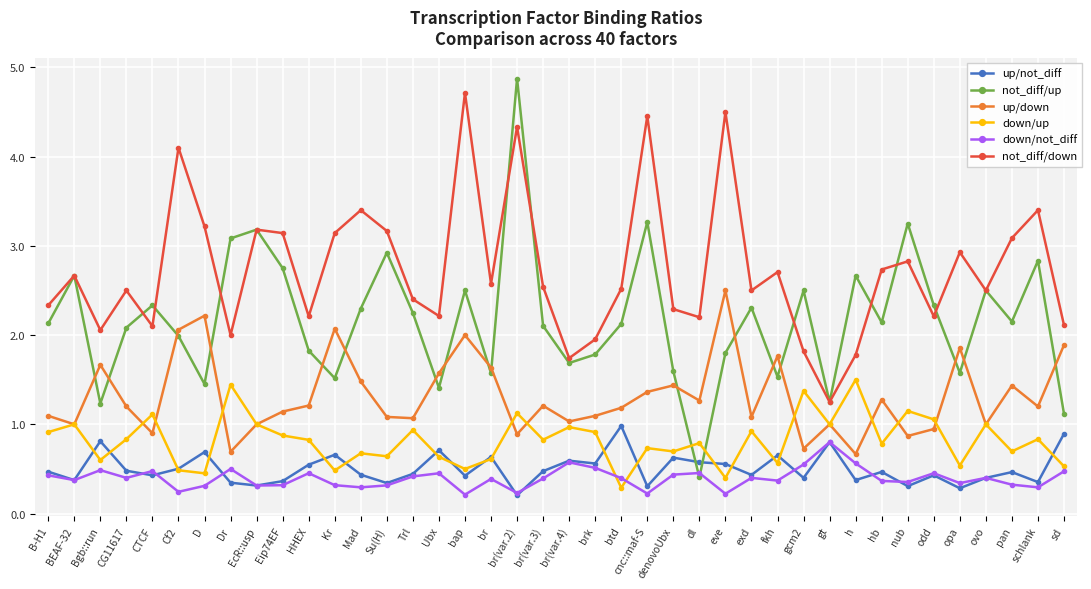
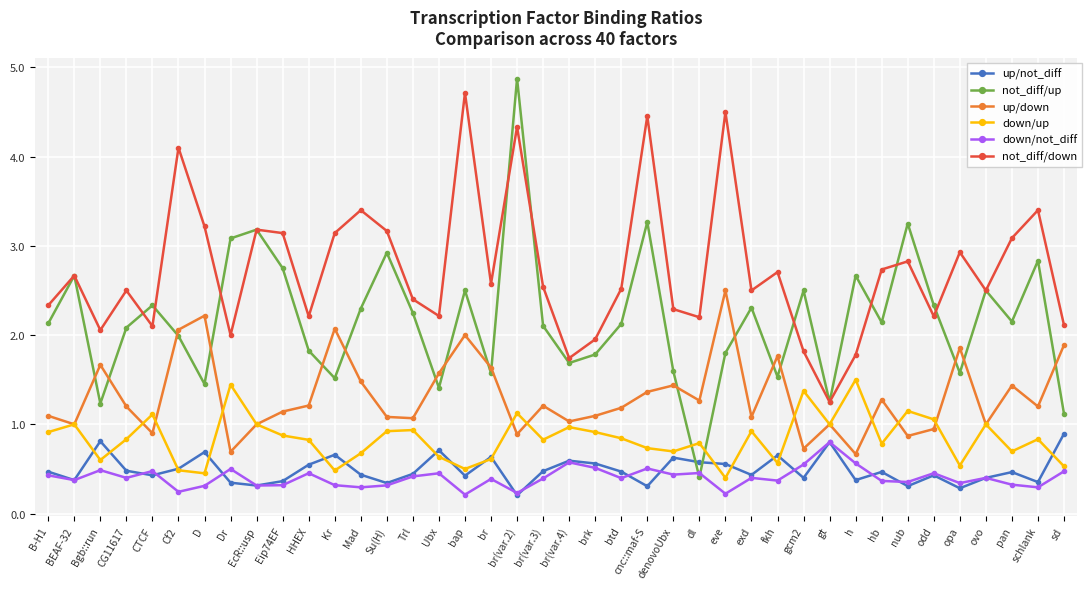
  {
    "up/not_diff": {
      "B-H1": 0.5,
      "Bgb::run": 0.8,
      "CG11617": 0.5,
      "CTCF": 0.4,
      "D": 0.7,
      "Dr": 0.3,
      "Eip74EF": 0.4,
      "HHEX": 0.5,
      "Kr": 0.7,
      "Mad": 0.4,
      "Ubx": 0.7,
      "bap": 0.4,
      "br(var.3)": 0.5,
      "brk": 0.6,
-     "btd": 1.0,
+     "btd": 0.5,
      "cnc::maf-S": 0.3,
      "denovoUbx": 0.6,
      "dl": 0.6,
      "eve": 0.6,
      "exd": 0.4,
      "fkh": 0.7,
      "gcm2": 0.4,
      "h": 0.4,
      "hb": 0.5,
      "nub": 0.3,
      "opa": 0.3,
      "pan": 0.5,
      "schlank": 0.4,
      "sd": 0.9
    },
    "not_diff/up": {
      "B-H1": 2.1,
      "Bgb::run": 1.2,
      "CG11617": 2.1,
      "CTCF": 2.3,
      "Cf2": 2.0,
      "D": 1.5,
      "Dr": 3.1,
      "Eip74EF": 2.8,
      "HHEX": 1.8,
      "Kr": 1.5,
      "Mad": 2.3,
      "Su(H)": 2.9,
      "Trl": 2.2,
      "Ubx": 1.4,
      "bap": 2.5,
      "br": 1.6,
      "br(var.2)": 4.9,
      "br(var.3)": 2.1,
      "br(var.4)": 1.7,
      "brk": 1.8,
      "btd": 2.1,
      "cnc::maf-S": 3.3,
      "denovoUbx": 1.6,
      "dl": 0.4,
      "eve": 1.8,
      "exd": 2.3,
      "fkh": 1.5,
      "gcm2": 2.5,
      "h": 2.7,
      "hb": 2.1,
      "nub": 3.3,
      "odd": 2.3,
      "opa": 1.6,
      "pan": 2.2,
      "schlank": 2.8,
      "sd": 1.1
    },
    "down/up": {
      "B-H1": 0.9,
      "Bgb::run": 0.6,
      "CG11617": 0.8,
      "CTCF": 1.1,
      "D": 0.5,
      "Dr": 1.4,
      "Eip74EF": 0.9,
      "HHEX": 0.8,
      "Kr": 0.5,
      "Mad": 0.7,
-     "Su(H)": 0.6,
+     "Su(H)": 0.9,
      "Trl": 0.9,
      "Ubx": 0.6,
      "bap": 0.5,
      "br(var.2)": 1.1,
      "br(var.3)": 0.8,
      "br(var.4)": 1.0,
      "brk": 0.9,
-     "btd": 0.3,
+     "btd": 0.8,
      "cnc::maf-S": 0.7,
      "denovoUbx": 0.7,
      "dl": 0.8,
      "eve": 0.4,
      "exd": 0.9,
      "fkh": 0.6,
      "gcm2": 1.4,
      "h": 1.5,
      "hb": 0.8,
      "nub": 1.2,
      "odd": 1.1,
      "opa": 0.5,
      "pan": 0.7,
      "schlank": 0.8,
      "sd": 0.5
    },
    "down/not_diff": {
      "B-H1": 0.4,
      "Bgb::run": 0.5,
      "CG11617": 0.4,
      "CTCF": 0.5,
      "Cf2": 0.2,
      "D": 0.3,
      "Dr": 0.5,
      "Eip74EF": 0.3,
      "HHEX": 0.5,
      "Kr": 0.3,
      "Mad": 0.3,
      "Ubx": 0.5,
      "bap": 0.2,
      "br": 0.4,
      "br(var.3)": 0.4,
      "brk": 0.5,
      "btd": 0.4,
-     "cnc::maf-S": 0.2,
+     "cnc::maf-S": 0.5,
      "denovoUbx": 0.4,
      "dl": 0.5,
      "eve": 0.2,
      "exd": 0.4,
      "fkh": 0.4,
      "gcm2": 0.6,
      "h": 0.6,
      "hb": 0.4,
      "nub": 0.4,
      "opa": 0.3,
      "pan": 0.3,
      "schlank": 0.3,
      "sd": 0.5
    }
  }
